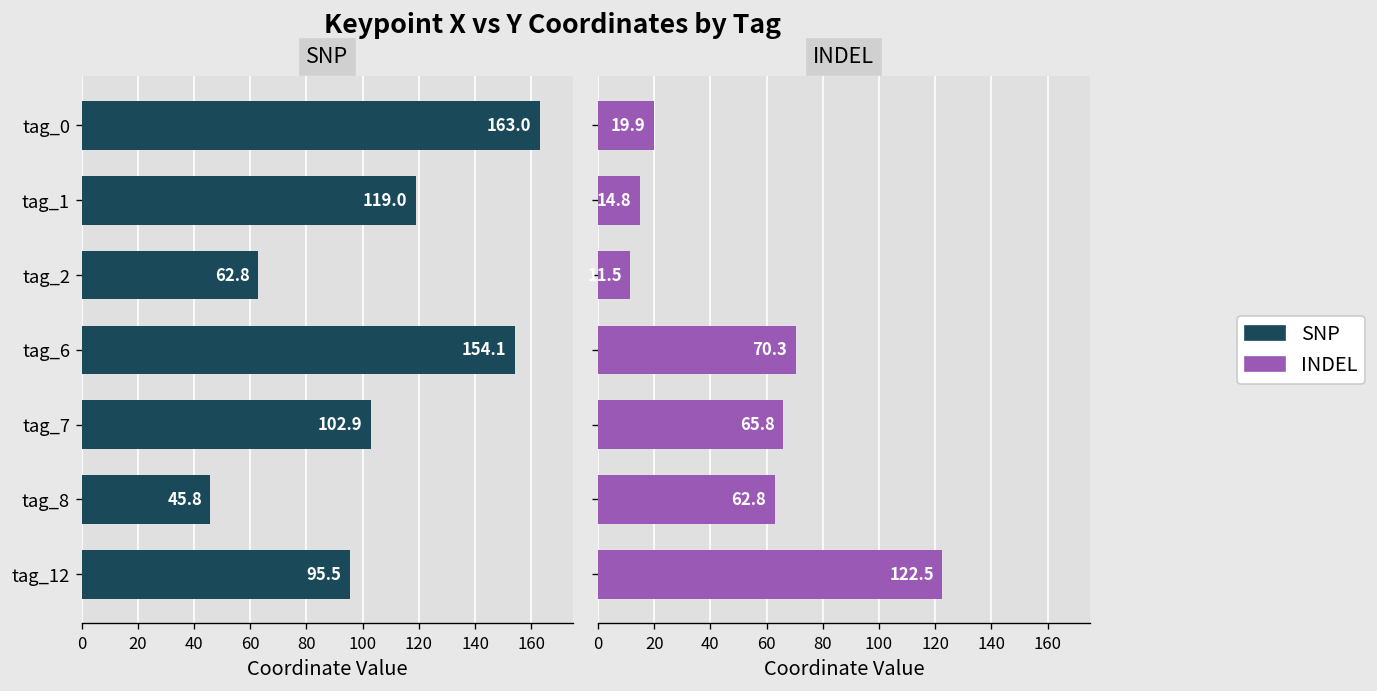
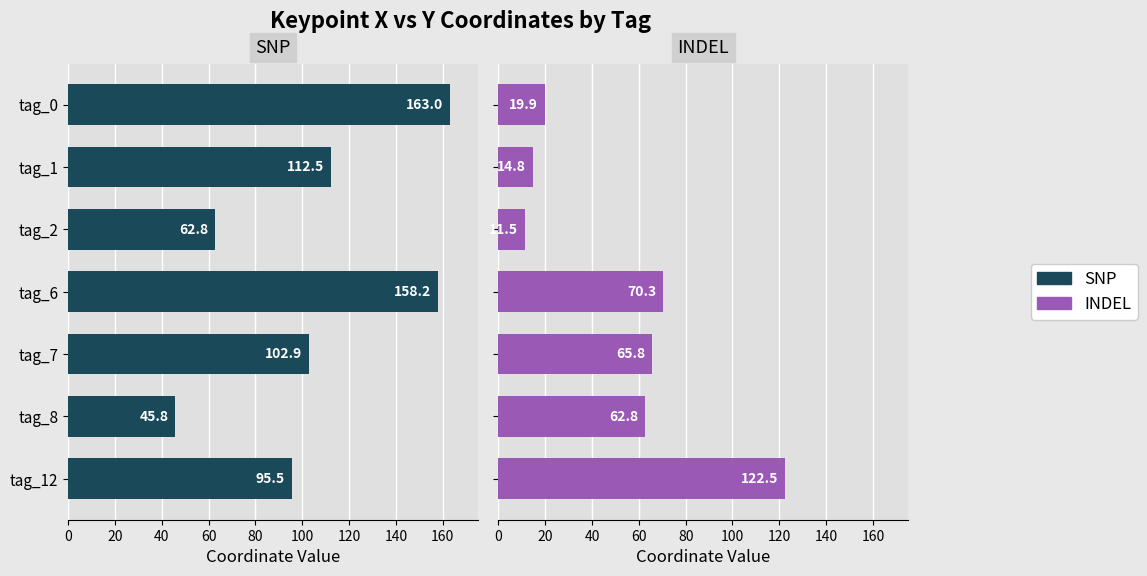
  {
    "SNP": {
      "tag_0": 163.0,
-     "tag_1": 119.0,
+     "tag_1": 112.5,
      "tag_2": 62.8,
-     "tag_6": 154.1,
+     "tag_6": 158.2,
      "tag_7": 102.9,
      "tag_8": 45.8,
      "tag_12": 95.5
    }
  }
